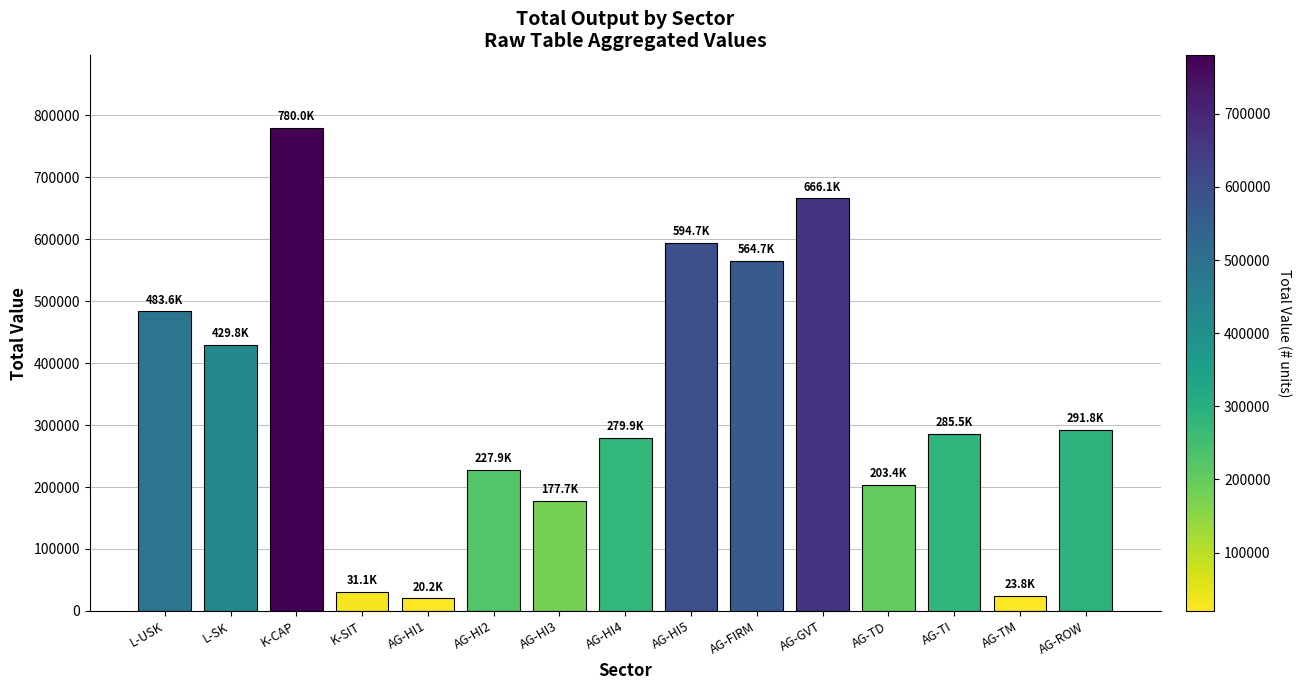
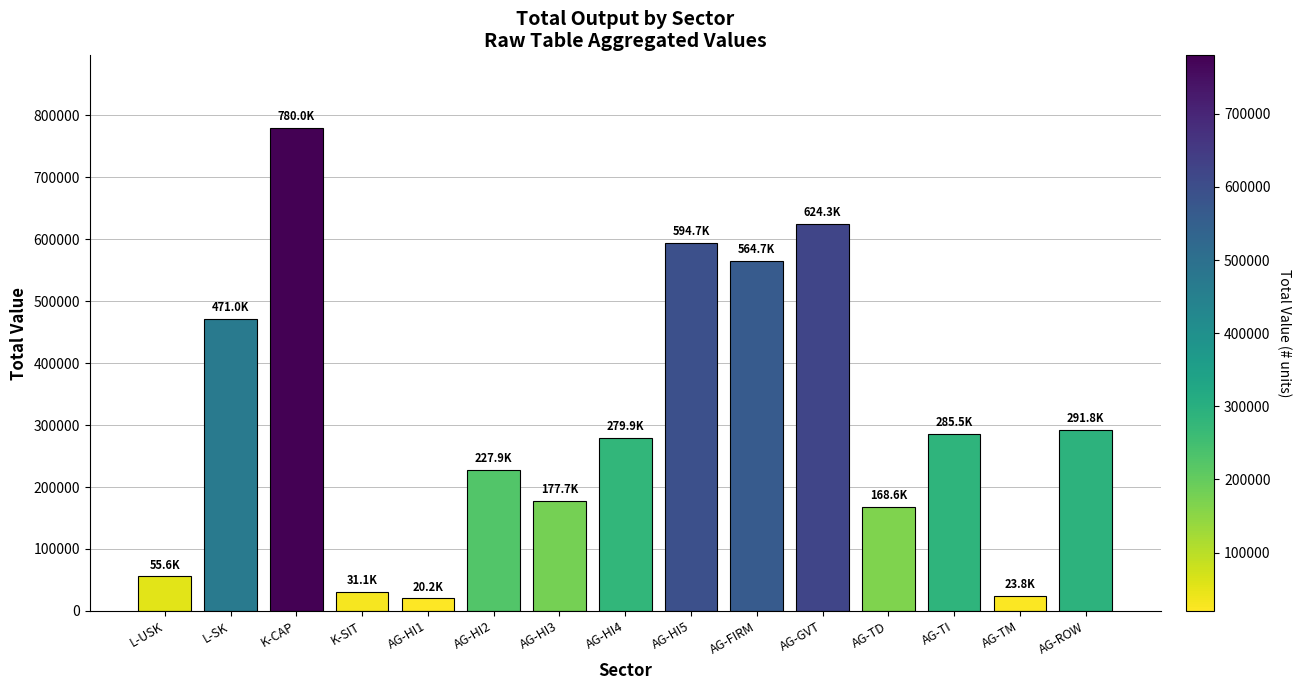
  {
-   "L-USK": "483.6K",
-   "L-SK": "429.8K",
+   "L-USK": "55.6K",
+   "L-SK": "471.0K",
    "K-CAP": "780.0K",
    "K-SIT": "31.1K",
    "AG-HI1": "20.2K",
    "AG-HI2": "227.9K",
    "AG-HI3": "177.7K",
    "AG-HI4": "279.9K",
    "AG-HI5": "594.7K",
    "AG-FIRM": "564.7K",
-   "AG-GVT": "666.1K",
-   "AG-TD": "203.4K",
+   "AG-GVT": "624.3K",
+   "AG-TD": "168.6K",
    "AG-TI": "285.5K",
    "AG-TM": "23.8K",
    "AG-ROW": "291.8K"
  }
